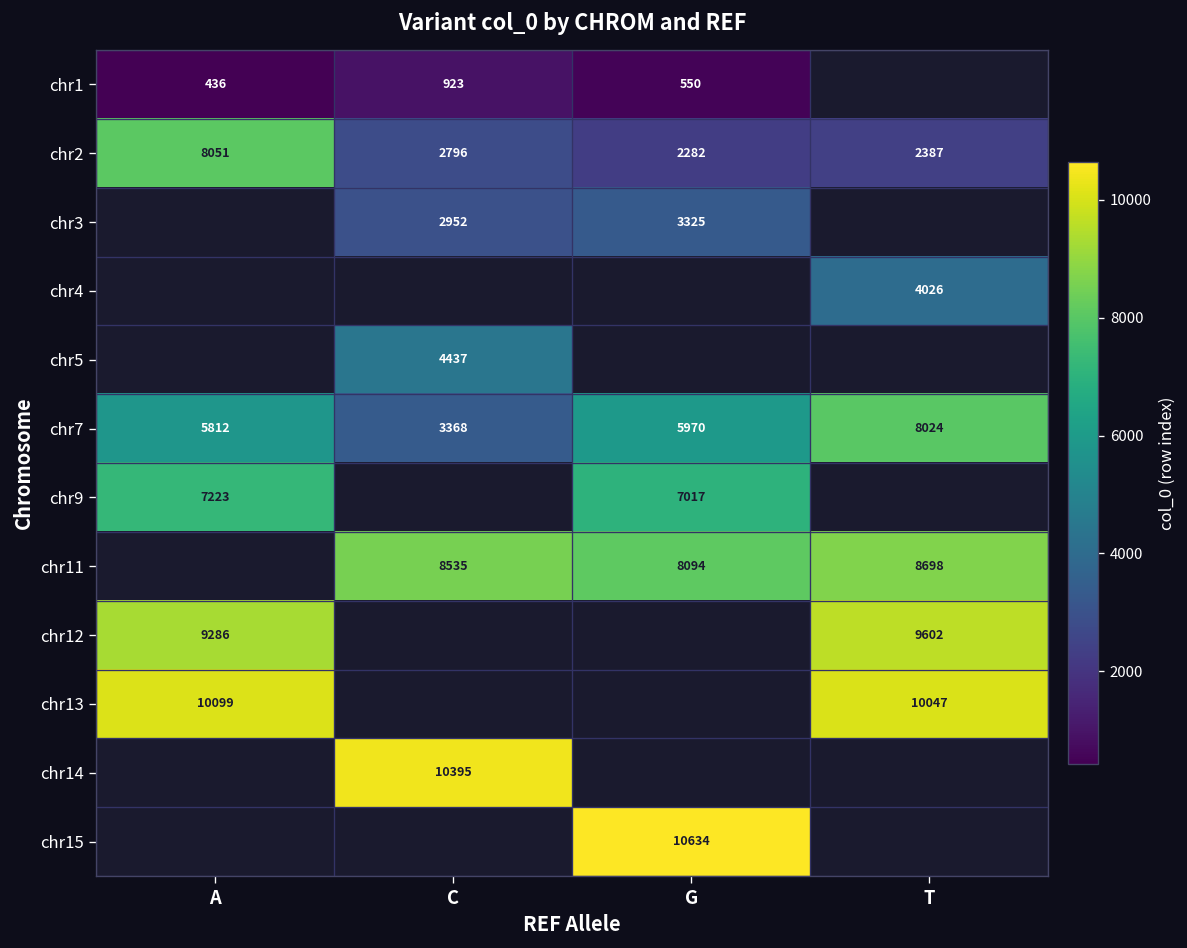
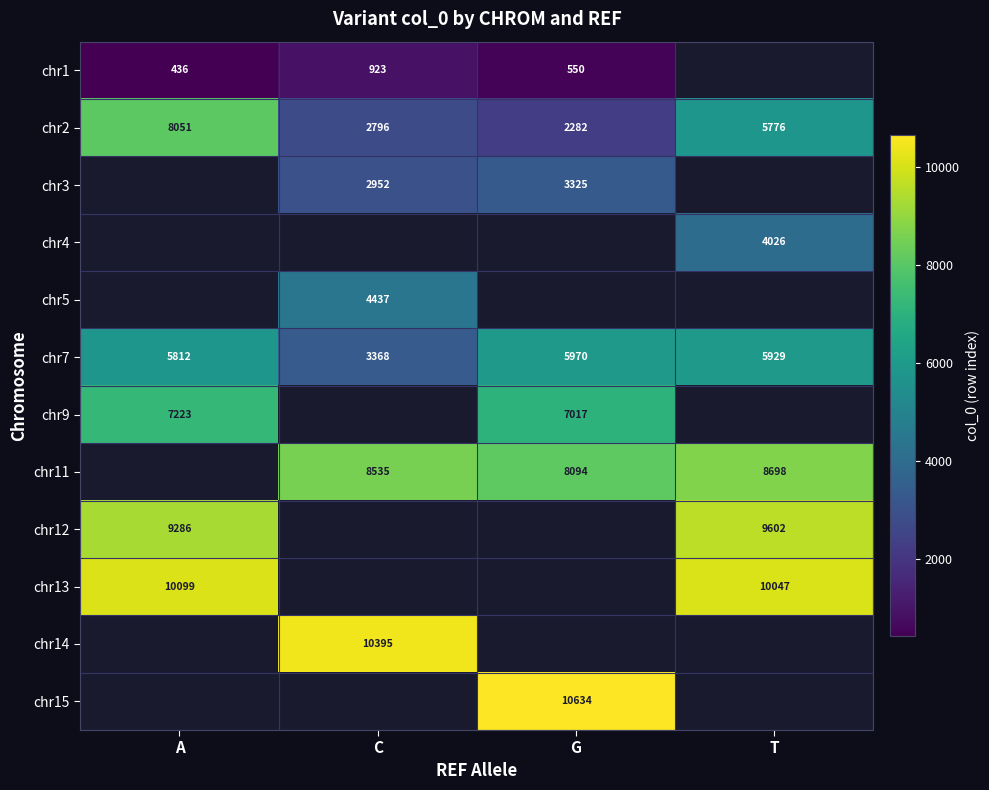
  {
    "chr1": {
      "A": 436,
      "C": 923,
      "G": 550
    },
    "chr2": {
      "A": 8051,
      "C": 2796,
      "G": 2282,
-     "T": 2387
+     "T": 5776
    },
    "chr3": {
      "C": 2952,
      "G": 3325
    },
    "chr4": {
      "T": 4026
    },
    "chr5": {
      "C": 4437
    },
    "chr7": {
      "A": 5812,
      "C": 3368,
      "G": 5970,
-     "T": 8024
+     "T": 5929
    },
    "chr9": {
      "A": 7223,
      "G": 7017
    },
    "chr11": {
      "C": 8535,
      "G": 8094,
      "T": 8698
    },
    "chr12": {
      "A": 9286,
      "T": 9602
    },
    "chr13": {
      "A": 10099,
      "T": 10047
    },
    "chr14": {
      "C": 10395
    },
    "chr15": {
      "G": 10634
    }
  }
